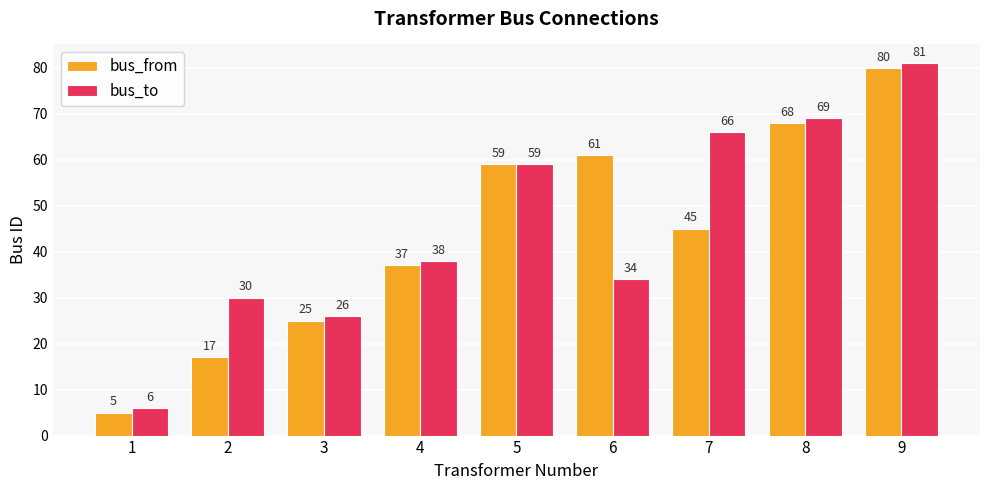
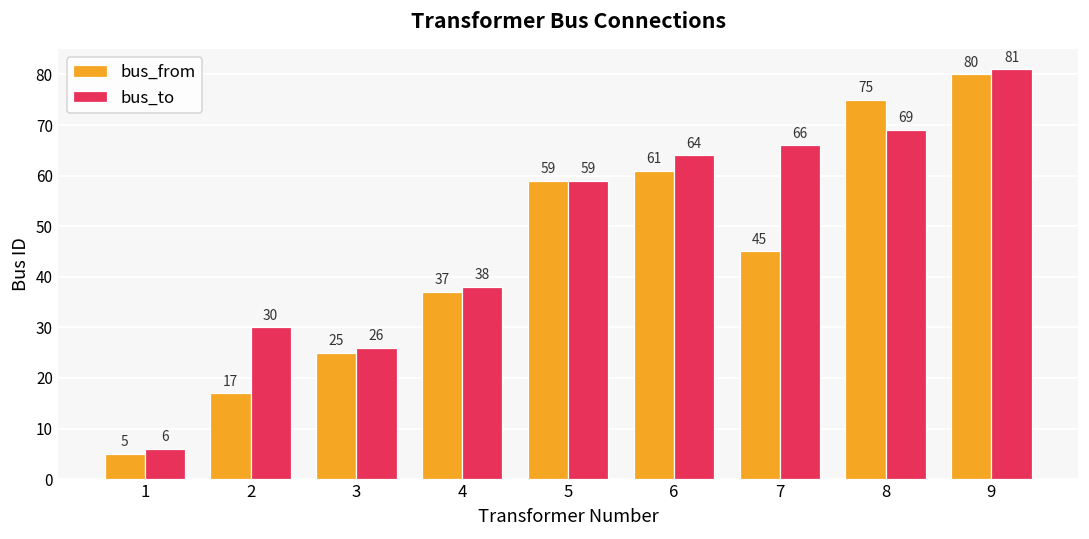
  {
    "bus_from": {
      "1": 5,
      "2": 17,
      "3": 25,
      "4": 37,
      "5": 59,
      "6": 61,
      "7": 45,
-     "8": 68,
+     "8": 75,
      "9": 80
    },
    "bus_to": {
      "1": 6,
      "2": 30,
      "3": 26,
      "4": 38,
      "5": 59,
-     "6": 34,
+     "6": 64,
      "7": 66,
      "8": 69,
      "9": 81
    }
  }
